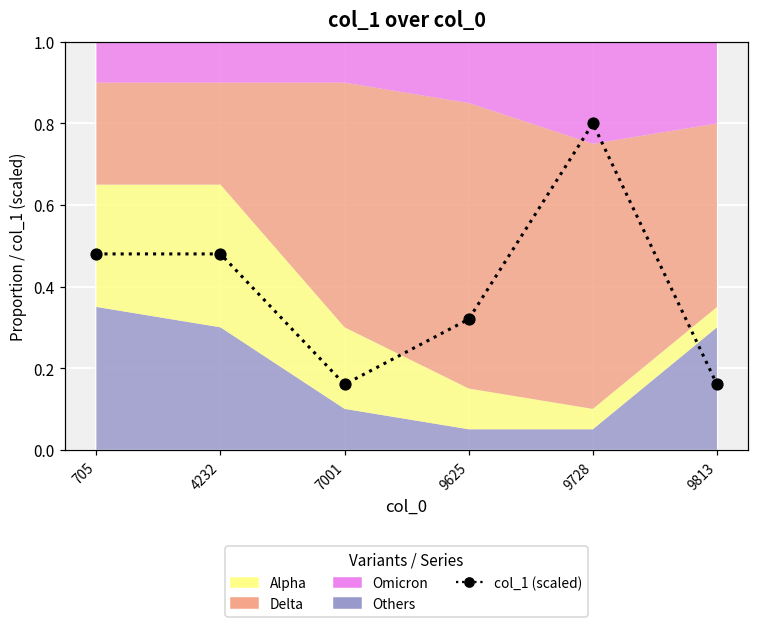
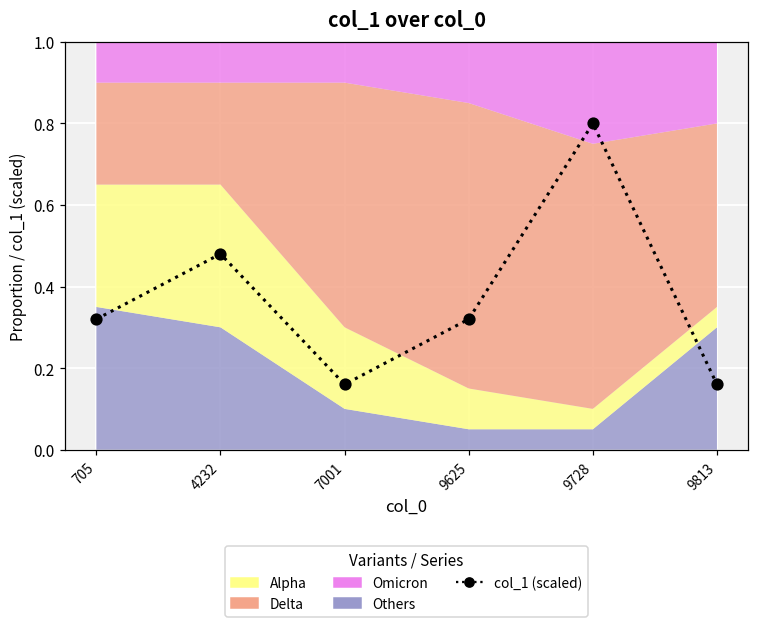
  {
    "col_1 (scaled)": {
-     "705": 0.48,
+     "705": 0.32,
      "4232": 0.48,
      "7001": 0.16,
      "9625": 0.32,
      "9728": 0.80,
      "9813": 0.16
    },
    "Others": {
      "705": 0.35,
      "4232": 0.30,
      "7001": 0.10,
      "9625": 0.05,
      "9728": 0.05,
      "9813": 0.30
    },
    "Alpha": {
      "705": 0.30,
      "4232": 0.35,
      "7001": 0.20,
      "9625": 0.10,
      "9728": 0.05,
      "9813": 0.05
    },
    "Delta": {
      "705": 0.25,
      "4232": 0.25,
      "7001": 0.60,
      "9625": 0.70,
      "9728": 0.65,
      "9813": 0.45
    }
  }
